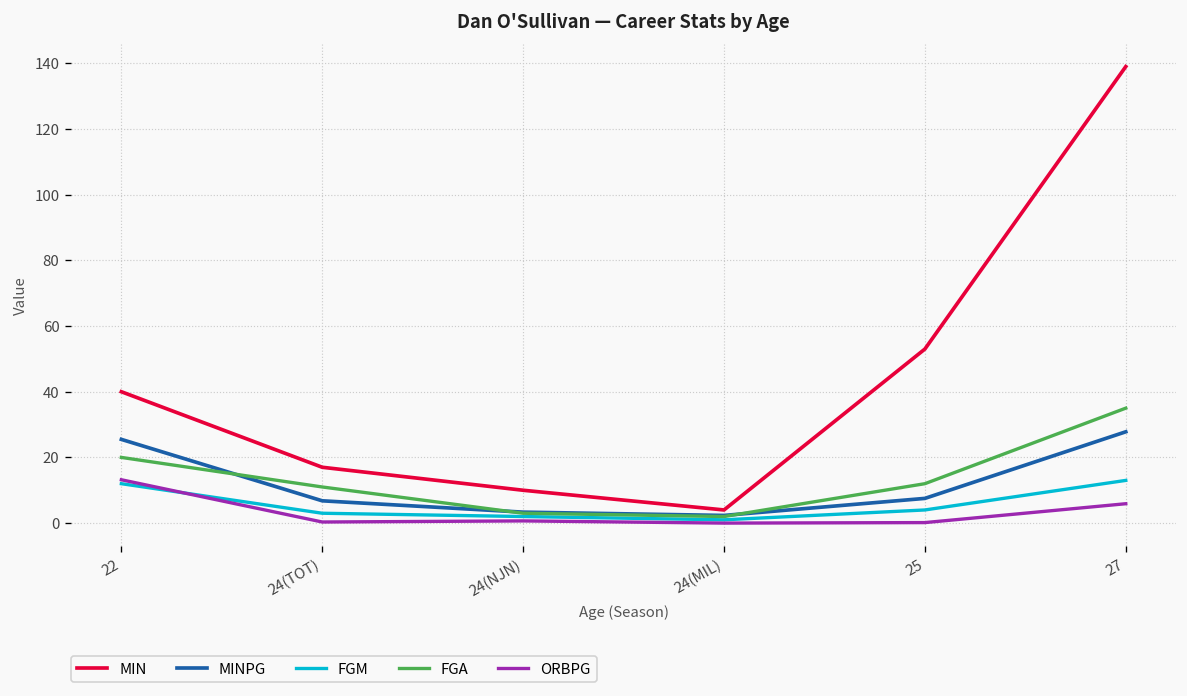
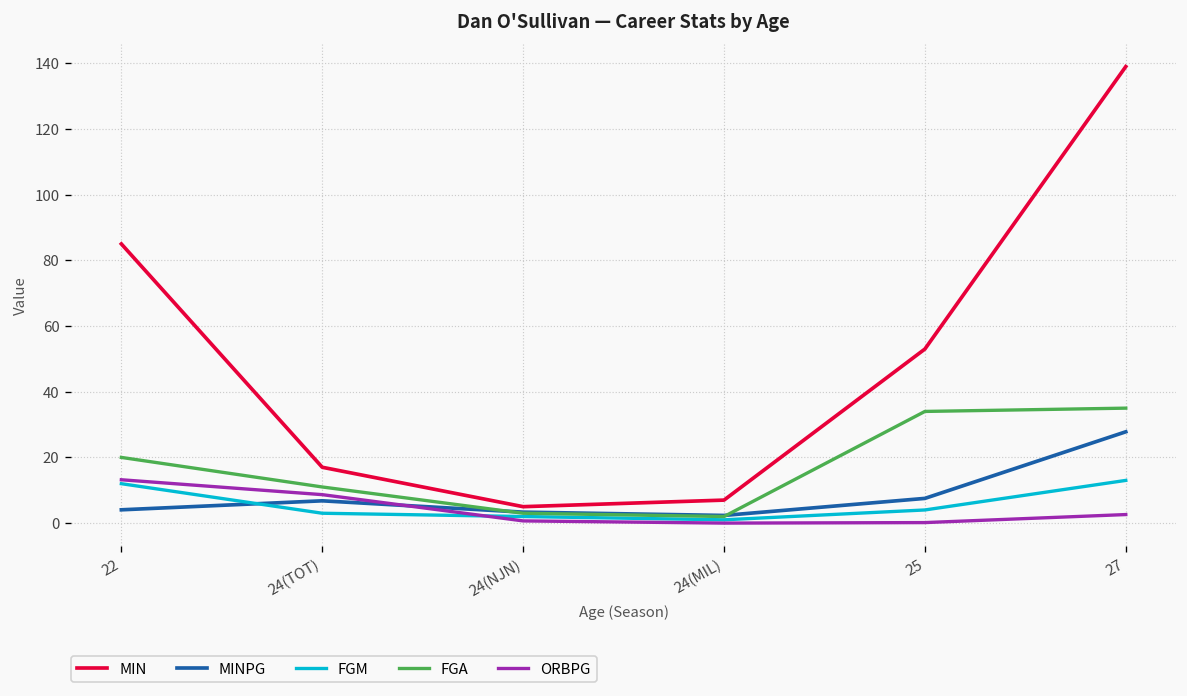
  {
    "MIN": {
-     "22": 40,
+     "22": 85,
      "24(TOT)": 17,
-     "24(NJN)": 10,
-     "24(MIL)": 4,
+     "24(NJN)": 5,
+     "24(MIL)": 7,
      "25": 53,
      "27": 139
    },
    "MINPG": {
-     "22": 25,
+     "22": 4,
      "24(TOT)": 7,
      "25": 8,
      "27": 28
    },
    "FGM": {
      "22": 12,
      "24(TOT)": 3,
      "24(NJN)": 2,
      "24(MIL)": 1,
      "25": 4,
      "27": 13
    },
    "FGA": {
      "22": 20,
      "24(TOT)": 11,
-     "25": 12,
+     "25": 34,
      "27": 35
    },
    "ORBPG": {
      "22": 13,
-     "24(TOT)": 0,
+     "24(TOT)": 9,
      "24(NJN)": 1,
      "24(MIL)": 0,
      "25": 0,
-     "27": 6
+     "27": 3
    }
  }
